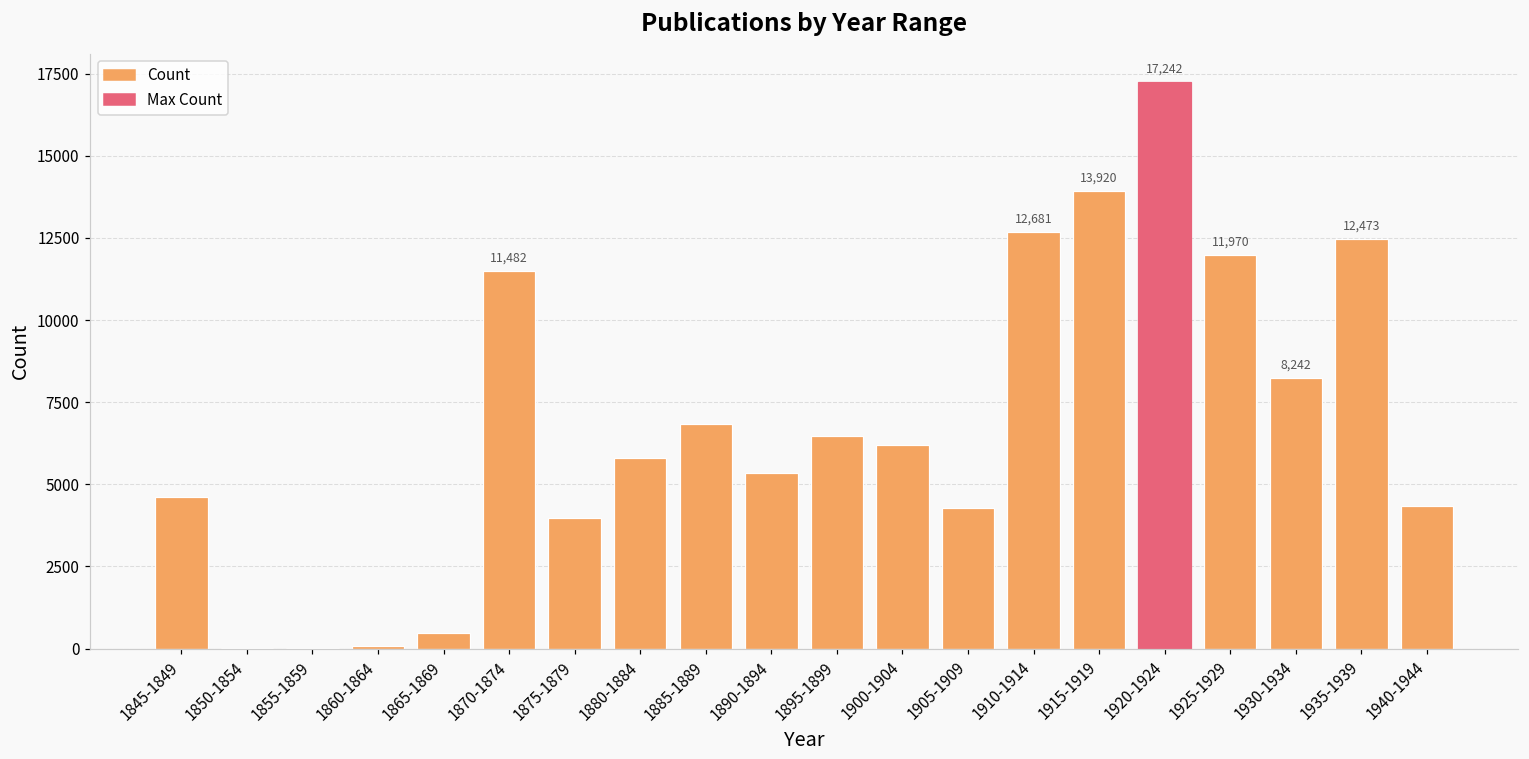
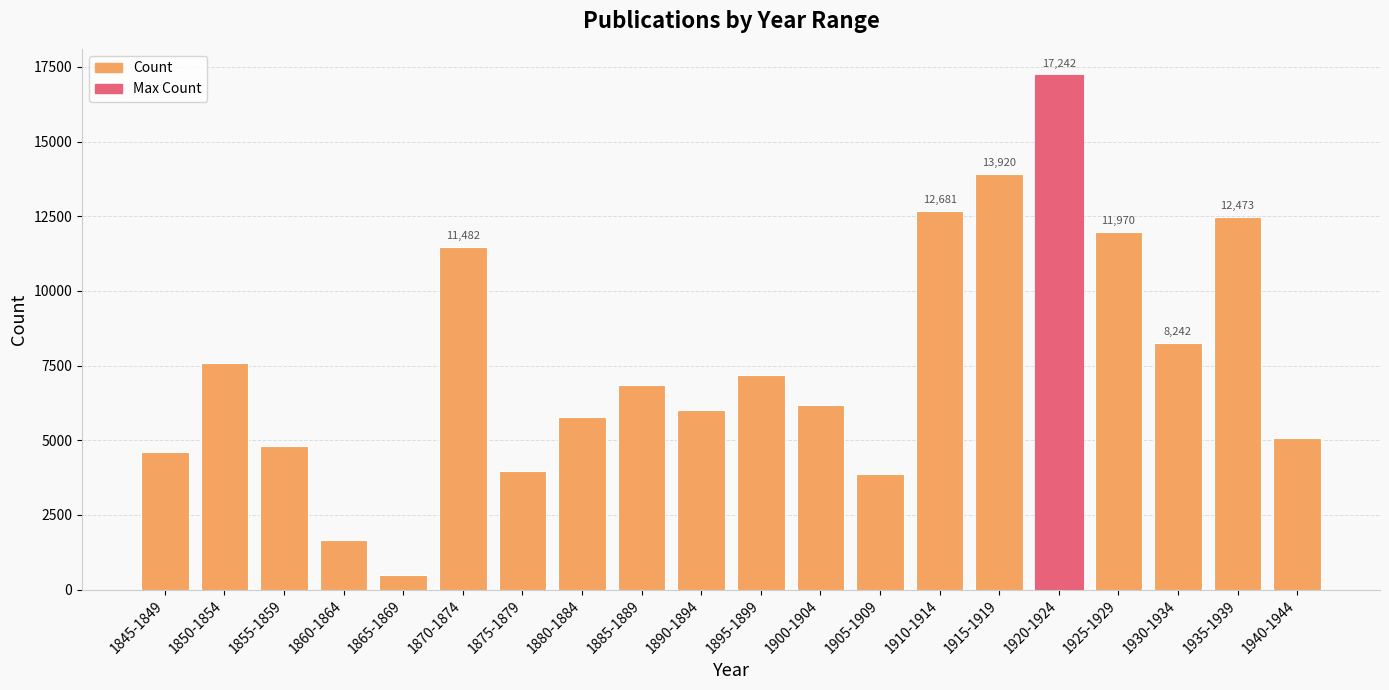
  {
    "1845-1849": 4600,
-   "1850-1854": 0,
-   "1855-1859": 0,
-   "1860-1864": 100,
+   "1850-1854": 7600,
+   "1855-1859": 4800,
+   "1860-1864": 1700,
    "1865-1869": 500,
    "1875-1879": 4000,
    "1880-1884": 5800,
    "1885-1889": 6800,
-   "1890-1894": 5300,
-   "1895-1899": 6500,
+   "1890-1894": 6000,
+   "1895-1899": 7200,
    "1900-1904": 6200,
-   "1905-1909": 4300,
-   "1940-1944": 4400
+   "1905-1909": 3900,
+   "1940-1944": 5100
  }
